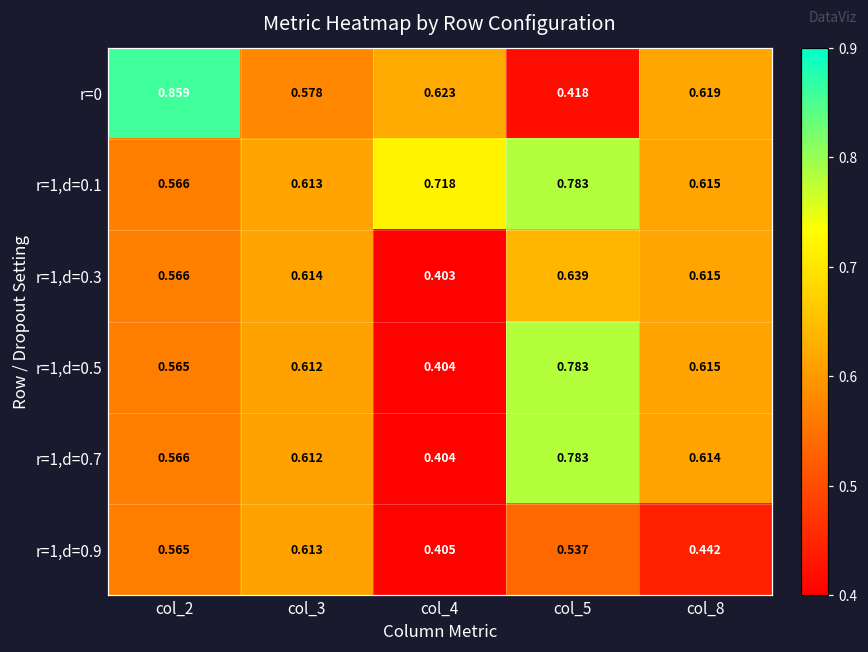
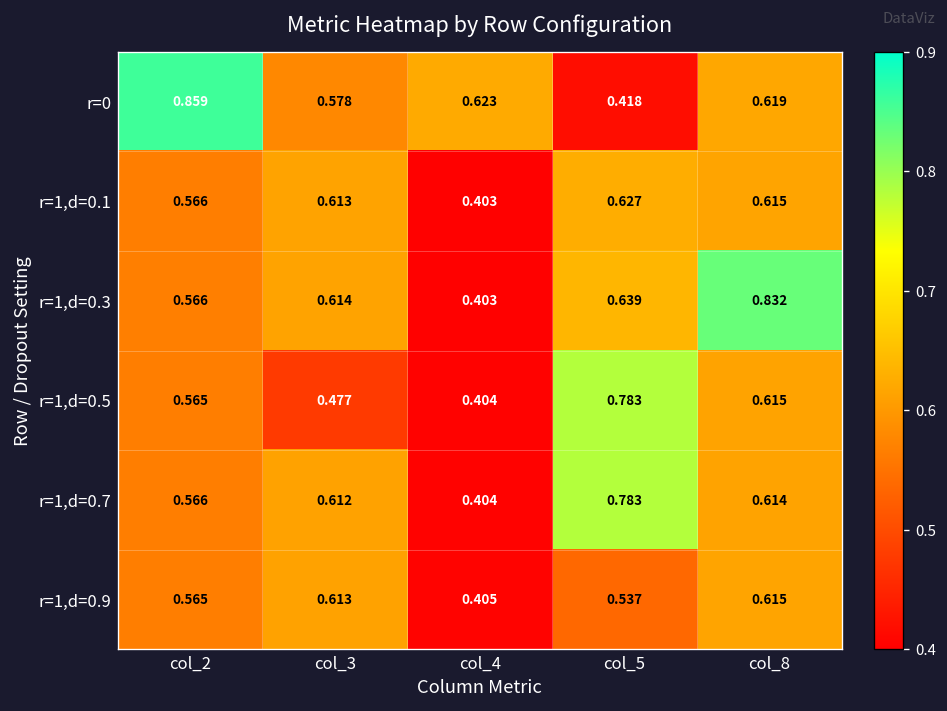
  {
    "r=0": {
      "col_2": 0.859,
      "col_3": 0.578,
      "col_4": 0.623,
      "col_5": 0.418,
      "col_8": 0.619
    },
    "r=1,d=0.1": {
      "col_2": 0.566,
      "col_3": 0.613,
-     "col_4": 0.718,
-     "col_5": 0.783,
+     "col_4": 0.403,
+     "col_5": 0.627,
      "col_8": 0.615
    },
    "r=1,d=0.3": {
      "col_2": 0.566,
      "col_3": 0.614,
      "col_4": 0.403,
      "col_5": 0.639,
-     "col_8": 0.615
+     "col_8": 0.832
    },
    "r=1,d=0.5": {
      "col_2": 0.565,
-     "col_3": 0.612,
+     "col_3": 0.477,
      "col_4": 0.404,
      "col_5": 0.783,
      "col_8": 0.615
    },
    "r=1,d=0.7": {
      "col_2": 0.566,
      "col_3": 0.612,
      "col_4": 0.404,
      "col_5": 0.783,
      "col_8": 0.614
    },
    "r=1,d=0.9": {
      "col_2": 0.565,
      "col_3": 0.613,
      "col_4": 0.405,
      "col_5": 0.537,
-     "col_8": 0.442
+     "col_8": 0.615
    }
  }
